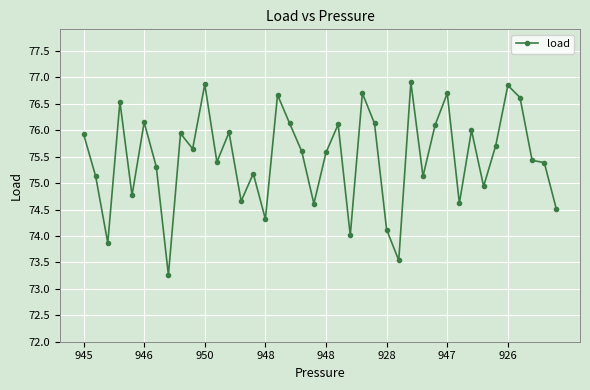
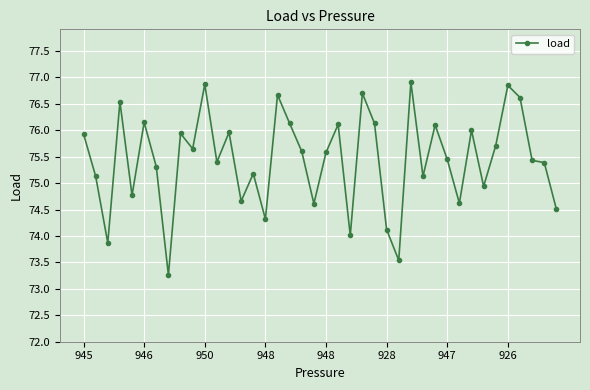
  {
    "928": 74.1,
-   "947": 76.7,
+   "947": 75.5,
    "926": 76.9
  }
